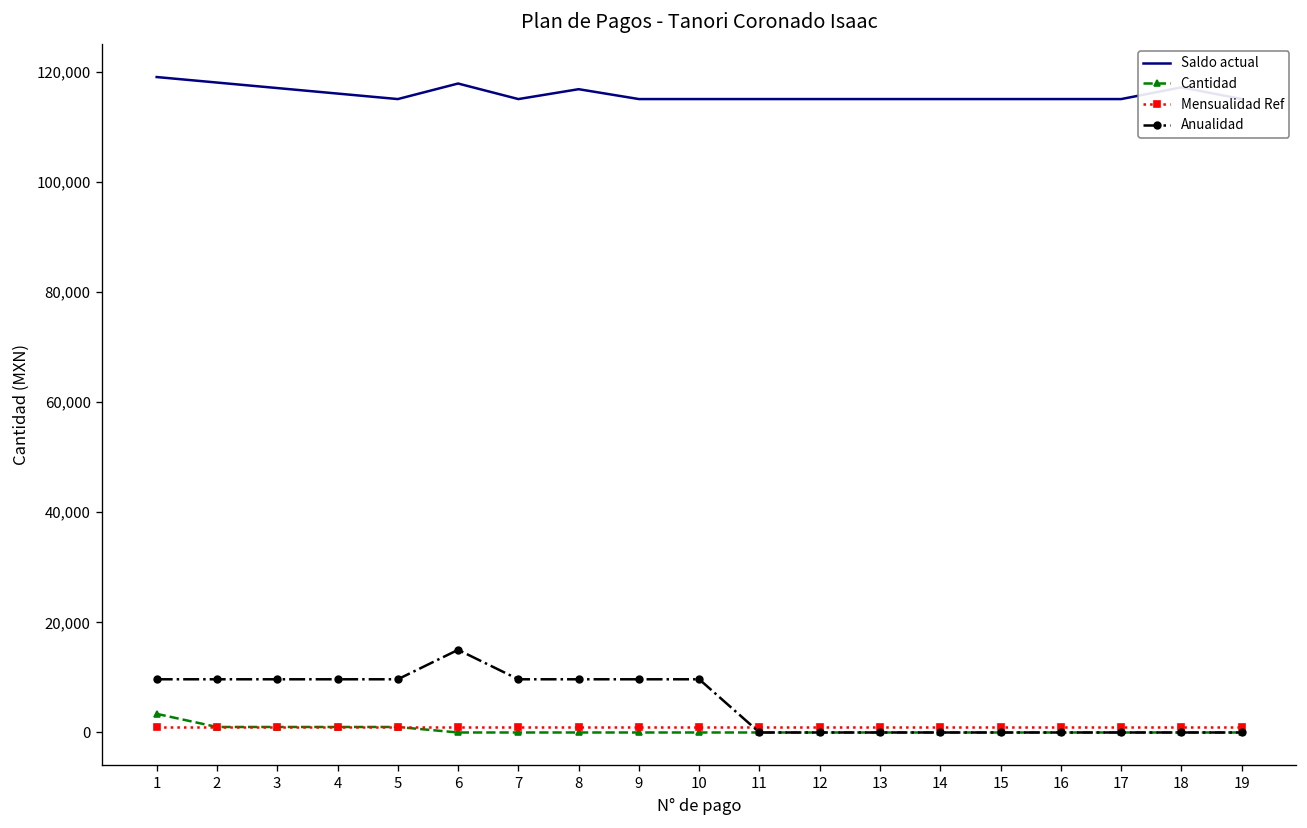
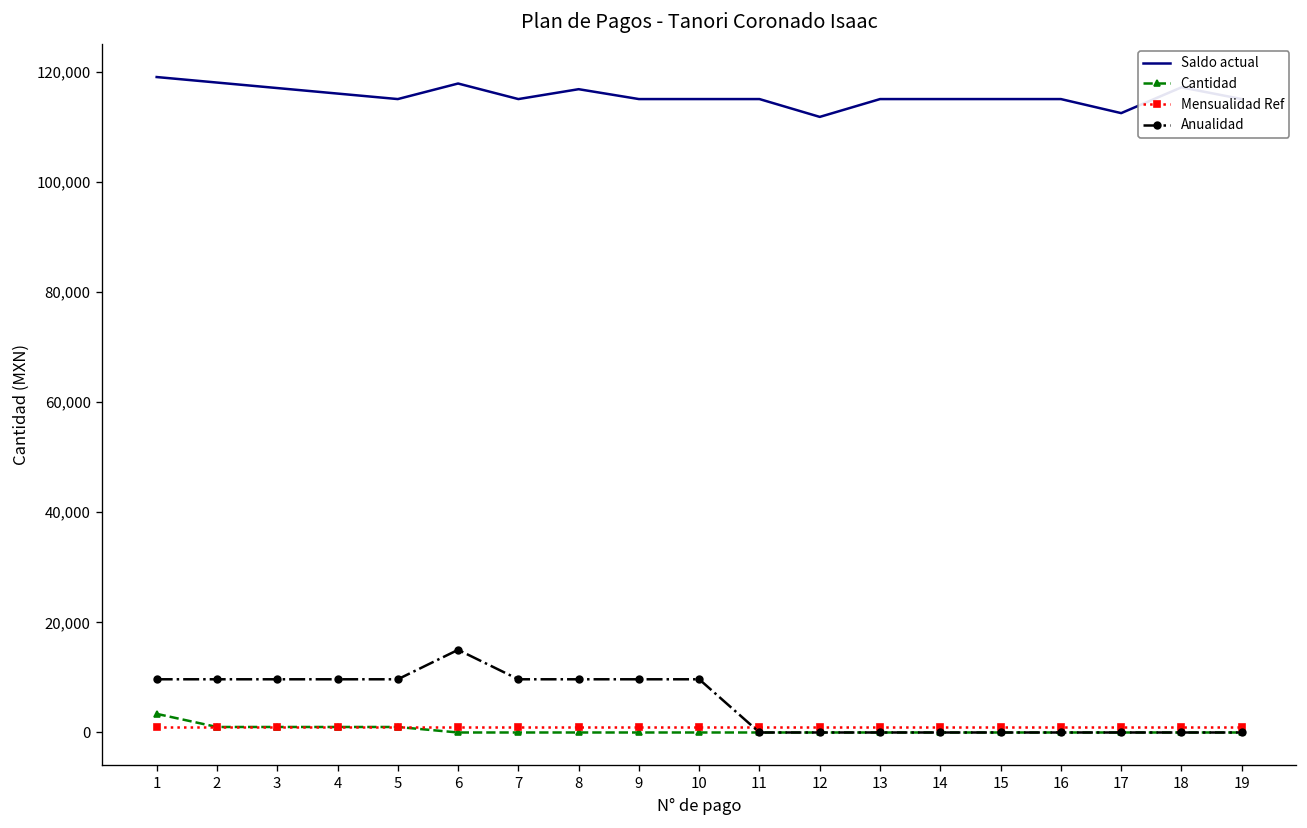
  {
    "Saldo actual": {
      "1": "119,000",
      "2": "118,000",
      "3": "117,000",
      "4": "116,000",
      "5": "115,000",
      "6": "118,000",
      "7": "115,000",
      "8": "117,000",
      "9": "115,000",
      "10": "115,000",
      "11": "115,000",
-     "12": "115,000",
+     "12": "112,000",
      "13": "115,000",
      "14": "115,000",
      "15": "115,000",
      "16": "115,000",
-     "17": "115,000"
+     "17": "112,000"
    },
    "Cantidad": {
      "1": "3,000",
      "6": "0",
      "7": "0",
      "8": "0",
      "9": "0",
      "10": "0"
    },
    "Mensualidad Ref": {
      "1": "1,000",
      "6": "1,000",
      "7": "1,000",
      "8": "1,000",
      "9": "1,000",
      "10": "1,000",
      "11": "1,000",
      "12": "1,000",
      "13": "1,000",
      "14": "1,000",
      "15": "1,000",
      "16": "1,000",
      "17": "1,000",
      "18": "1,000",
      "19": "1,000"
    },
    "Anualidad": {
      "1": "10,000",
      "2": "10,000",
      "3": "10,000",
      "4": "10,000",
      "5": "10,000",
      "6": "15,000",
      "7": "10,000",
      "8": "10,000",
      "9": "10,000",
      "10": "10,000"
    }
  }
